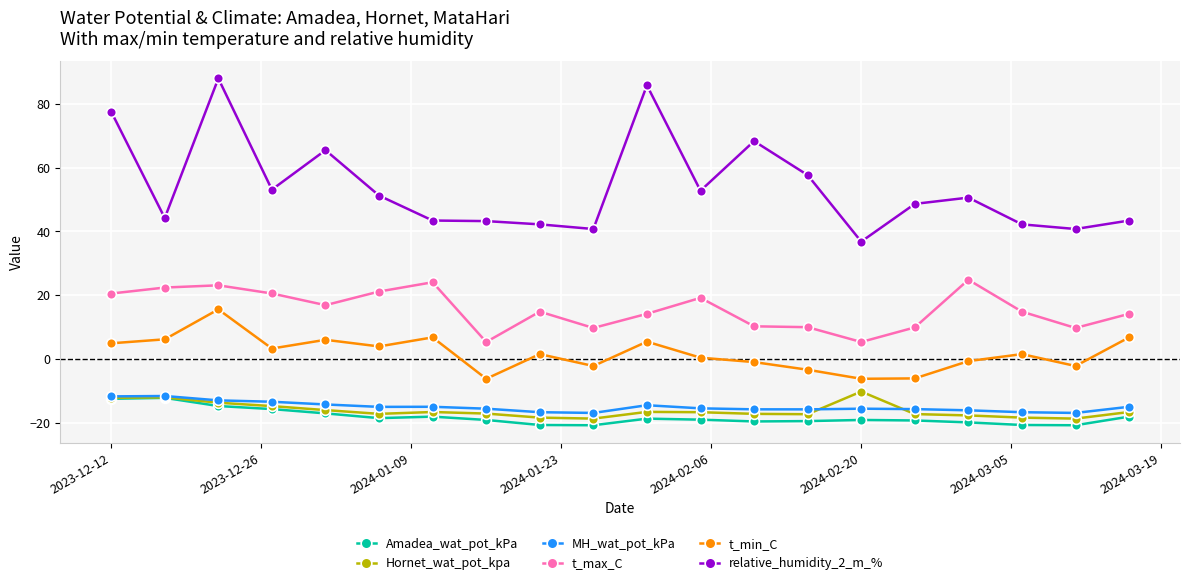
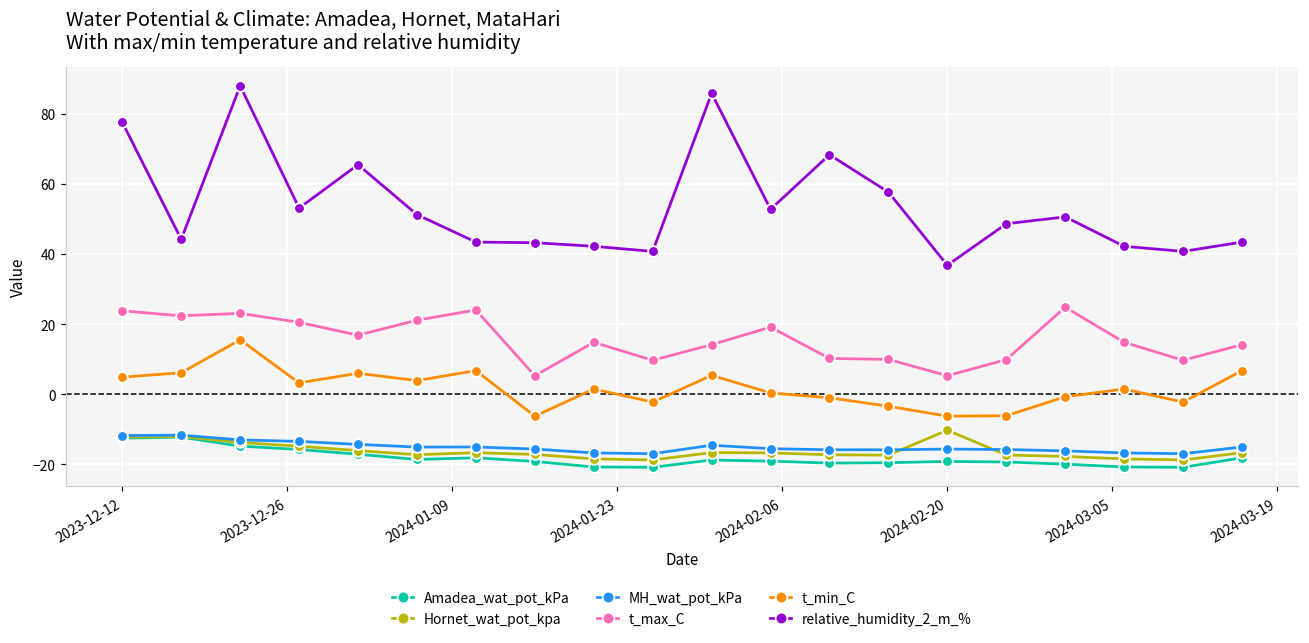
  {
    "Amadea_wat_pot_kPa": {
      "2024-02-20": -19
    },
    "Hornet_wat_pot_kpa": {
      "2024-02-20": -10
    },
    "MH_wat_pot_kPa": {
      "2024-02-20": -16
    },
    "t_max_C": {
-     "2023-12-12": 21,
+     "2023-12-12": 24,
      "2024-02-20": 5
    },
    "t_min_C": {
      "2023-12-12": 5,
      "2024-02-20": -6
    },
    "relative_humidity_2_m_%": {
      "2023-12-12": 78,
      "2024-02-20": 37
    }
  }
